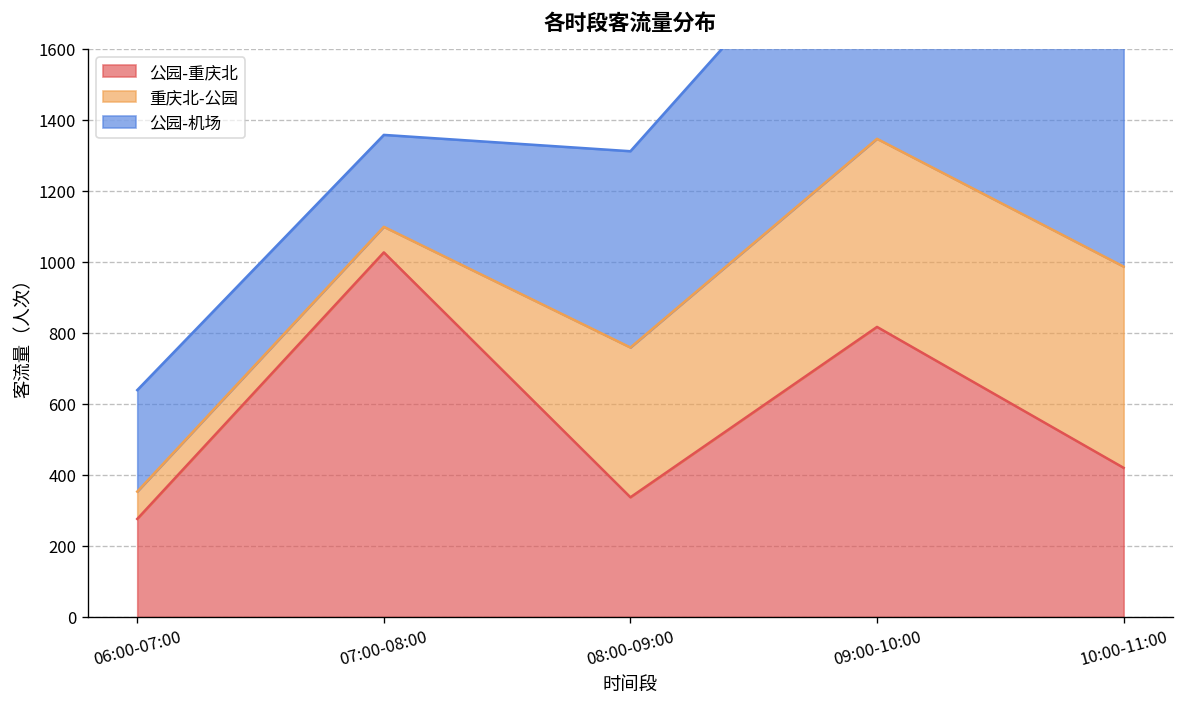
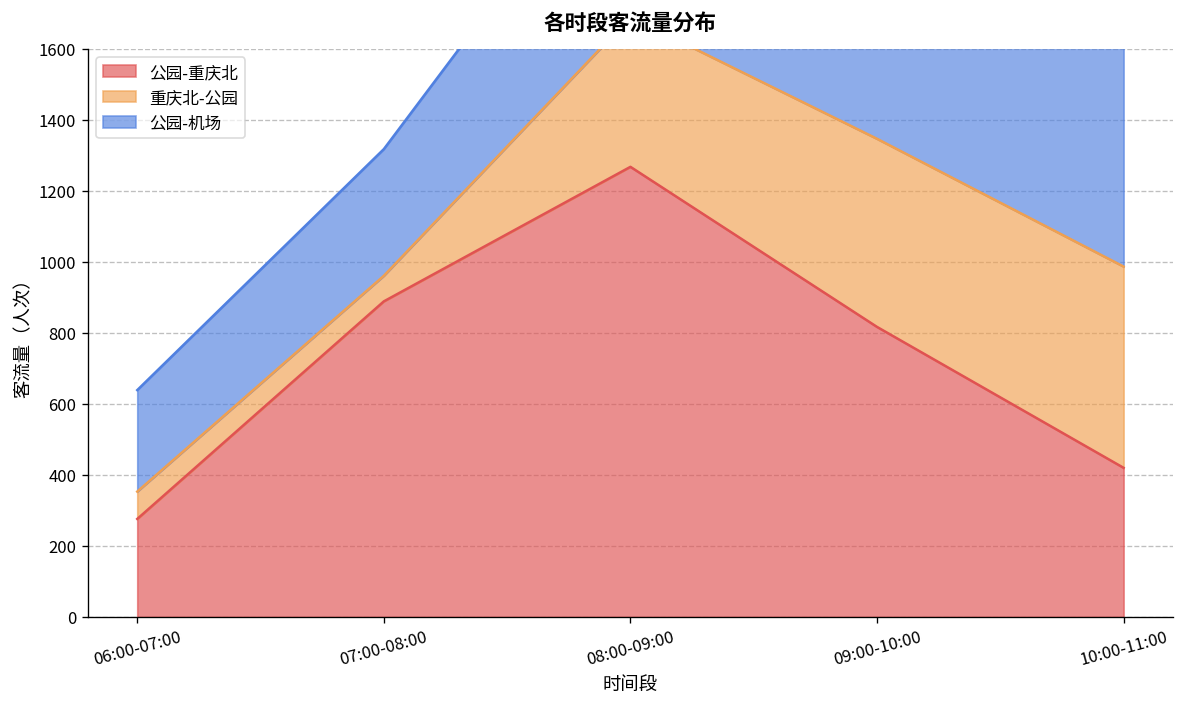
  {
    "公园-重庆北": {
      "06:00-07:00": 280,
-     "07:00-08:00": 1030,
-     "08:00-09:00": 340,
+     "07:00-08:00": 890,
+     "08:00-09:00": 1270,
      "09:00-10:00": 820,
      "10:00-11:00": 420
    },
    "重庆北-公园": {
      "06:00-07:00": 80,
      "07:00-08:00": 70,
      "09:00-10:00": 530,
      "10:00-11:00": 570
    },
    "公园-机场": {
      "06:00-07:00": 290,
-     "07:00-08:00": 260
+     "07:00-08:00": 360
    }
  }
